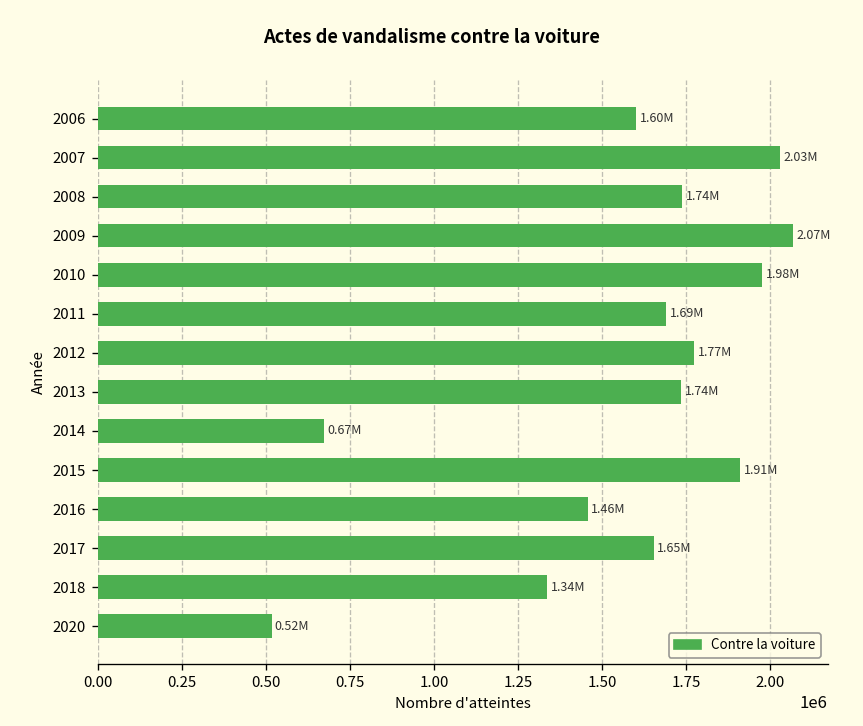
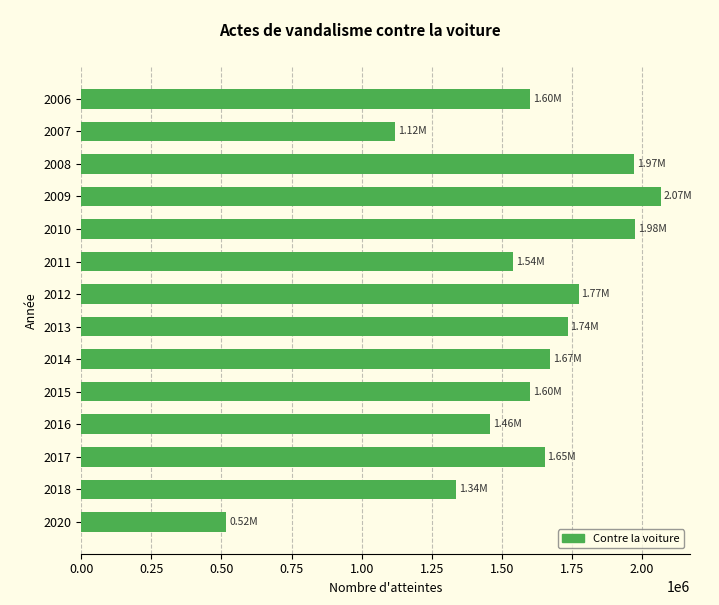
  {
    "2006": "1.60M",
-   "2007": "2.03M",
-   "2008": "1.74M",
+   "2007": "1.12M",
+   "2008": "1.97M",
    "2009": "2.07M",
    "2010": "1.98M",
-   "2011": "1.69M",
+   "2011": "1.54M",
    "2012": "1.77M",
    "2013": "1.74M",
-   "2014": "0.67M",
-   "2015": "1.91M",
+   "2014": "1.67M",
+   "2015": "1.60M",
    "2016": "1.46M",
    "2017": "1.65M",
    "2018": "1.34M",
    "2020": "0.52M"
  }
